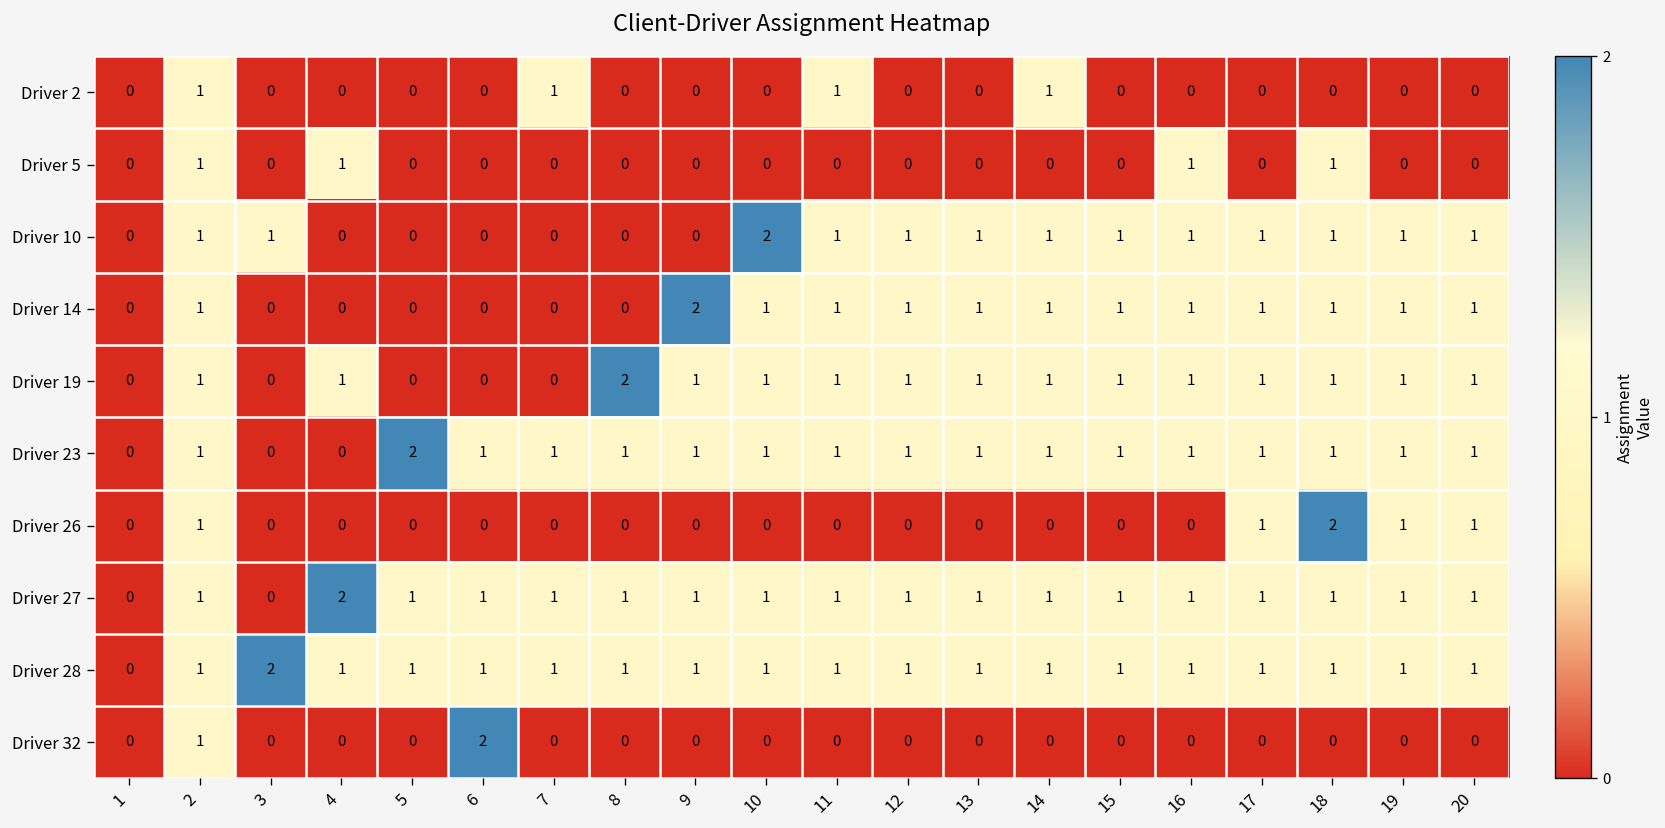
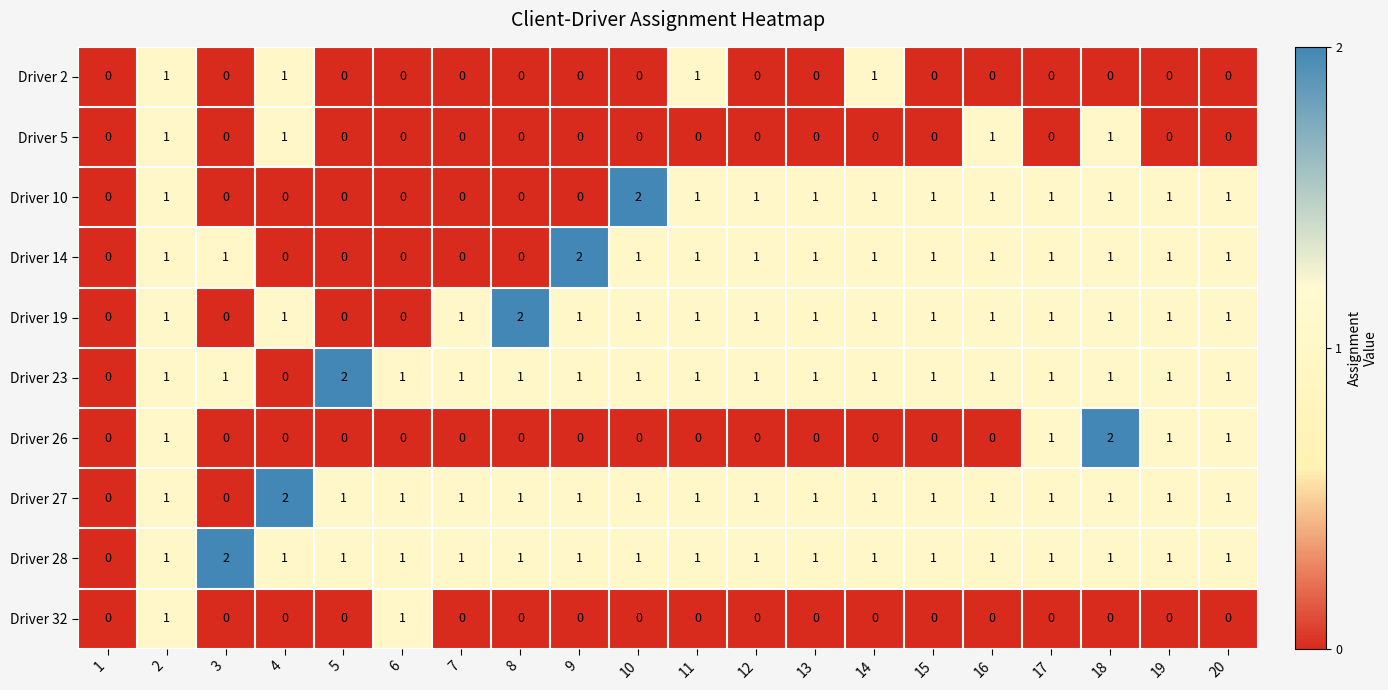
  {
    "Driver 2": {
      "1": 0,
      "2": 1,
      "3": 0,
-     "4": 0,
+     "4": 1,
      "5": 0,
      "6": 0,
-     "7": 1,
+     "7": 0,
      "8": 0,
      "9": 0,
      "10": 0,
      "11": 1,
      "12": 0,
      "13": 0,
      "14": 1,
      "15": 0,
      "16": 0,
      "17": 0,
      "18": 0,
      "19": 0,
      "20": 0
    },
    "Driver 5": {
      "1": 0,
      "2": 1,
      "3": 0,
      "4": 1,
      "5": 0,
      "6": 0,
      "7": 0,
      "8": 0,
      "9": 0,
      "10": 0,
      "11": 0,
      "12": 0,
      "13": 0,
      "14": 0,
      "15": 0,
      "16": 1,
      "17": 0,
      "18": 1,
      "19": 0,
      "20": 0
    },
    "Driver 10": {
      "1": 0,
      "2": 1,
-     "3": 1,
+     "3": 0,
      "4": 0,
      "5": 0,
      "6": 0,
      "7": 0,
      "8": 0,
      "9": 0,
      "10": 2,
      "11": 1,
      "12": 1,
      "13": 1,
      "14": 1,
      "15": 1,
      "16": 1,
      "17": 1,
      "18": 1,
      "19": 1,
      "20": 1
    },
    "Driver 14": {
      "1": 0,
      "2": 1,
-     "3": 0,
+     "3": 1,
      "4": 0,
      "5": 0,
      "6": 0,
      "7": 0,
      "8": 0,
      "9": 2,
      "10": 1,
      "11": 1,
      "12": 1,
      "13": 1,
      "14": 1,
      "15": 1,
      "16": 1,
      "17": 1,
      "18": 1,
      "19": 1,
      "20": 1
    },
    "Driver 19": {
      "1": 0,
      "2": 1,
      "3": 0,
      "4": 1,
      "5": 0,
      "6": 0,
-     "7": 0,
+     "7": 1,
      "8": 2,
      "9": 1,
      "10": 1,
      "11": 1,
      "12": 1,
      "13": 1,
      "14": 1,
      "15": 1,
      "16": 1,
      "17": 1,
      "18": 1,
      "19": 1,
      "20": 1
    },
    "Driver 23": {
      "1": 0,
      "2": 1,
-     "3": 0,
+     "3": 1,
      "4": 0,
      "5": 2,
      "6": 1,
      "7": 1,
      "8": 1,
      "9": 1,
      "10": 1,
      "11": 1,
      "12": 1,
      "13": 1,
      "14": 1,
      "15": 1,
      "16": 1,
      "17": 1,
      "18": 1,
      "19": 1,
      "20": 1
    },
    "Driver 26": {
      "1": 0,
      "2": 1,
      "3": 0,
      "4": 0,
      "5": 0,
      "6": 0,
      "7": 0,
      "8": 0,
      "9": 0,
      "10": 0,
      "11": 0,
      "12": 0,
      "13": 0,
      "14": 0,
      "15": 0,
      "16": 0,
      "17": 1,
      "18": 2,
      "19": 1,
      "20": 1
    },
    "Driver 27": {
      "1": 0,
      "2": 1,
      "3": 0,
      "4": 2,
      "5": 1,
      "6": 1,
      "7": 1,
      "8": 1,
      "9": 1,
      "10": 1,
      "11": 1,
      "12": 1,
      "13": 1,
      "14": 1,
      "15": 1,
      "16": 1,
      "17": 1,
      "18": 1,
      "19": 1,
      "20": 1
    },
    "Driver 28": {
      "1": 0,
      "2": 1,
      "3": 2,
      "4": 1,
      "5": 1,
      "6": 1,
      "7": 1,
      "8": 1,
      "9": 1,
      "10": 1,
      "11": 1,
      "12": 1,
      "13": 1,
      "14": 1,
      "15": 1,
      "16": 1,
      "17": 1,
      "18": 1,
      "19": 1,
      "20": 1
    },
    "Driver 32": {
      "1": 0,
      "2": 1,
      "3": 0,
      "4": 0,
      "5": 0,
-     "6": 2,
+     "6": 1,
      "7": 0,
      "8": 0,
      "9": 0,
      "10": 0,
      "11": 0,
      "12": 0,
      "13": 0,
      "14": 0,
      "15": 0,
      "16": 0,
      "17": 0,
      "18": 0,
      "19": 0,
      "20": 0
    }
  }
